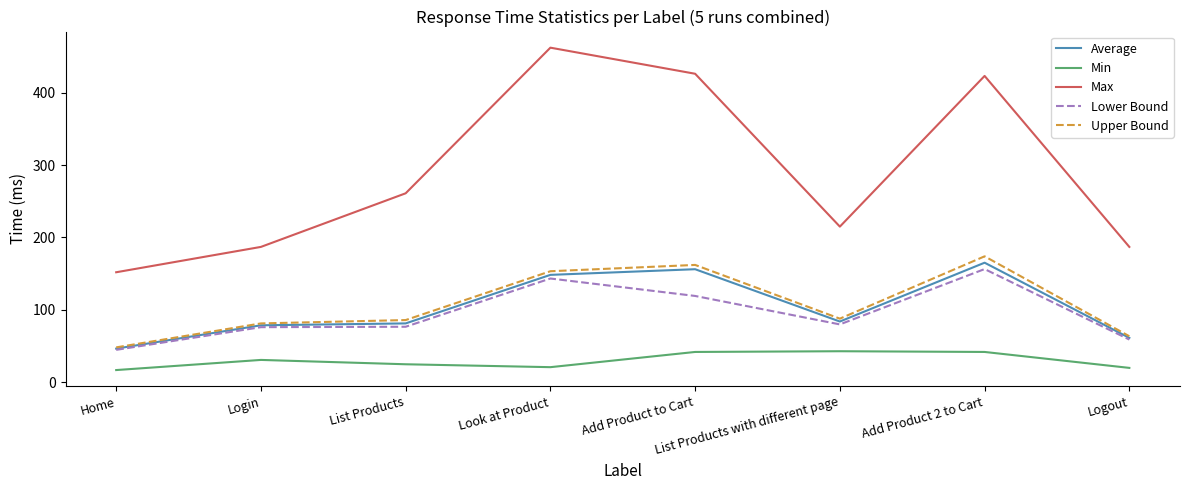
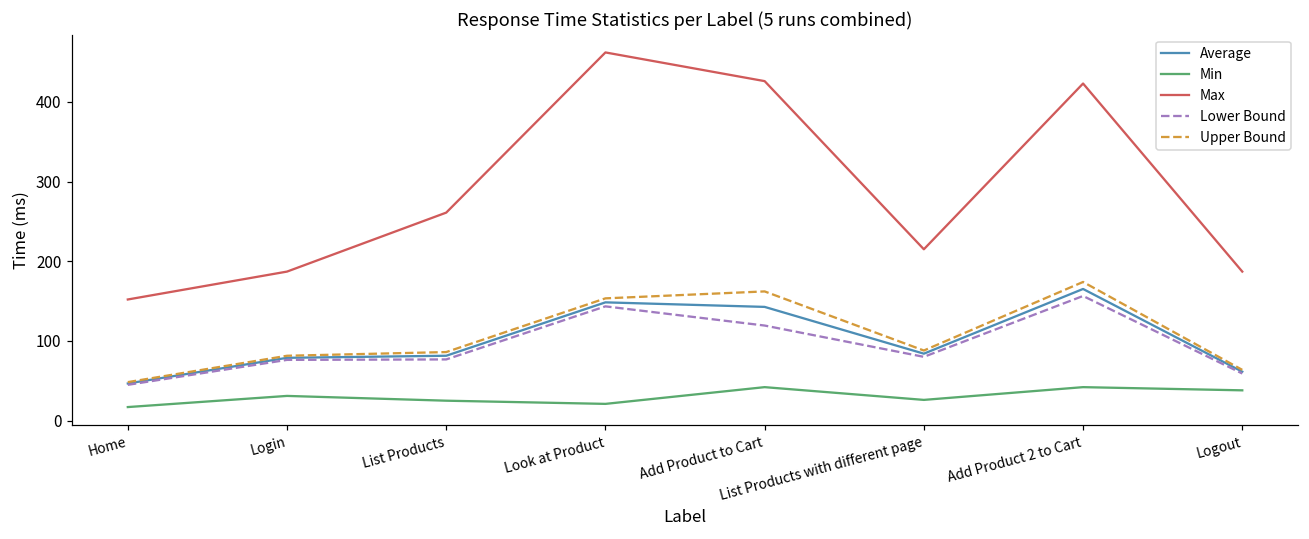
  {
    "Average": {
      "List Products": 80,
      "Look at Product": 150,
-     "Add Product to Cart": 160,
+     "Add Product to Cart": 140,
      "List Products with different page": 80,
      "Add Product 2 to Cart": 170
    },
    "Min": {
      "Home": 20,
      "Login": 30,
      "List Products": 30,
      "Look at Product": 20,
      "Add Product to Cart": 40,
-     "List Products with different page": 40,
+     "List Products with different page": 30,
      "Add Product 2 to Cart": 40,
-     "Logout": 20
+     "Logout": 40
    },
    "Max": {
      "Home": 150,
      "Login": 190,
      "List Products": 260,
      "Look at Product": 460,
      "Add Product to Cart": 430,
      "List Products with different page": 220,
      "Add Product 2 to Cart": 420,
      "Logout": 190
    },
    "Lower Bound": {
      "List Products": 80,
      "Look at Product": 140,
      "Add Product to Cart": 120,
      "List Products with different page": 80,
      "Add Product 2 to Cart": 160
    },
    "Upper Bound": {
      "List Products": 90,
      "Look at Product": 150,
      "Add Product to Cart": 160,
      "List Products with different page": 90,
      "Add Product 2 to Cart": 170
    }
  }
